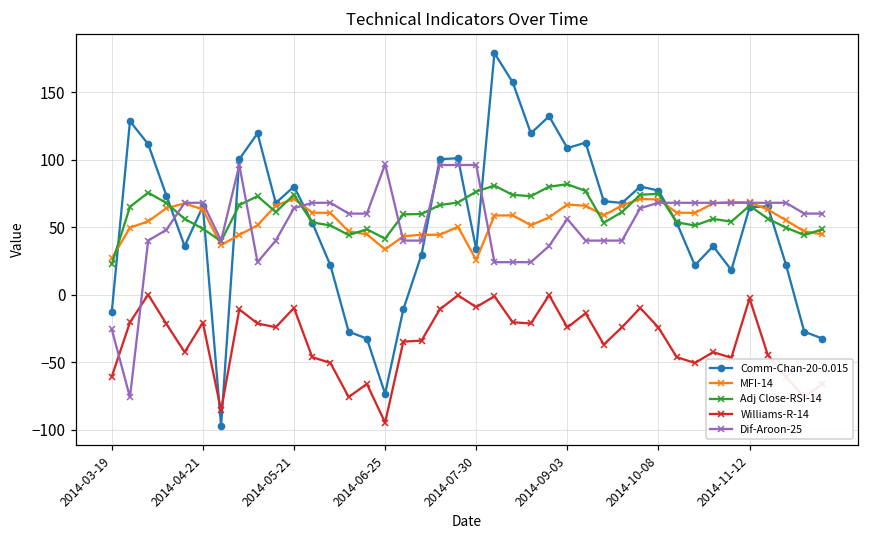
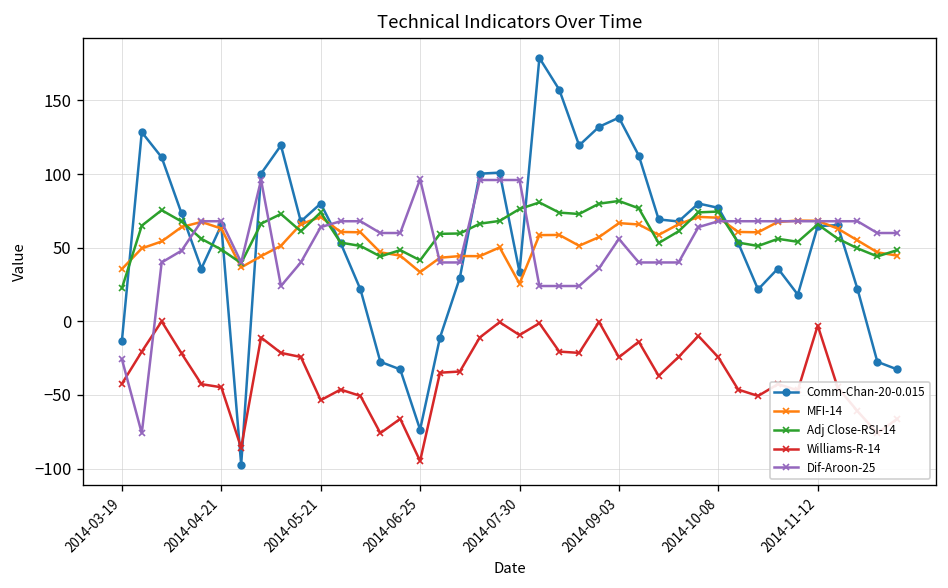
  {
    "Comm-Chan-20-0.015": {
      "2014-03-19": -13,
      "2014-04-21": 65,
      "2014-05-21": 80,
      "2014-06-25": -74,
      "2014-07-30": 34,
-     "2014-09-03": 109,
+     "2014-09-03": 138,
      "2014-10-08": 77
    },
    "MFI-14": {
-     "2014-03-19": 27,
+     "2014-03-19": 36,
      "2014-04-21": 63,
      "2014-05-21": 71,
      "2014-06-25": 33,
      "2014-07-30": 26,
      "2014-09-03": 67,
      "2014-10-08": 70
    },
    "Adj Close-RSI-14": {
      "2014-03-19": 23,
      "2014-04-21": 49,
      "2014-05-21": 74,
      "2014-06-25": 41,
      "2014-07-30": 76,
      "2014-09-03": 82,
      "2014-10-08": 75
    },
    "Williams-R-14": {
-     "2014-03-19": -61,
-     "2014-04-21": -21,
-     "2014-05-21": -10,
+     "2014-03-19": -42,
+     "2014-04-21": -45,
+     "2014-05-21": -54,
      "2014-06-25": -95,
      "2014-07-30": -9,
      "2014-09-03": -24,
      "2014-10-08": -24,
      "2014-11-12": -3
    },
    "Dif-Aroon-25": {
      "2014-03-19": -26,
      "2014-04-21": 68,
      "2014-05-21": 64,
      "2014-06-25": 97,
      "2014-07-30": 96,
      "2014-09-03": 56,
      "2014-10-08": 68
    }
  }
